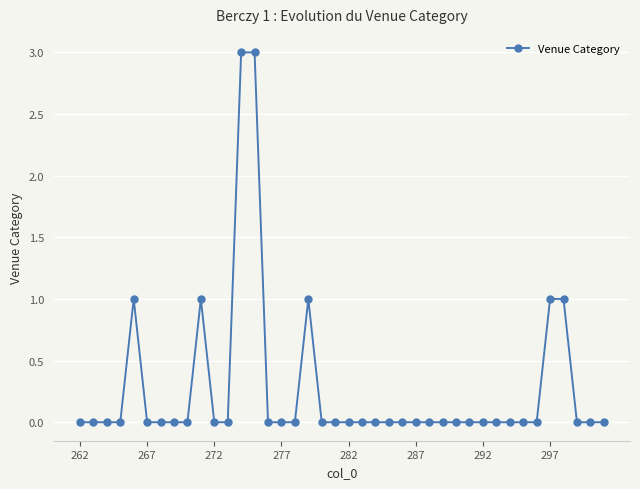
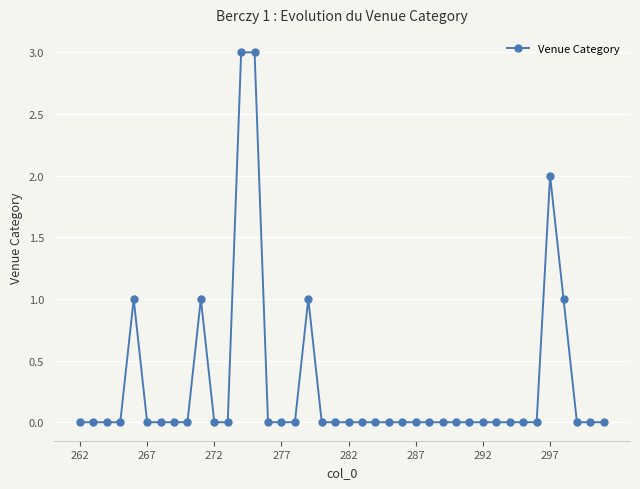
  {
    "262": 0,
    "267": 0,
    "272": 0,
    "277": 0,
    "282": 0,
    "287": 0,
    "292": 0,
-   "297": 1
+   "297": 2
  }
